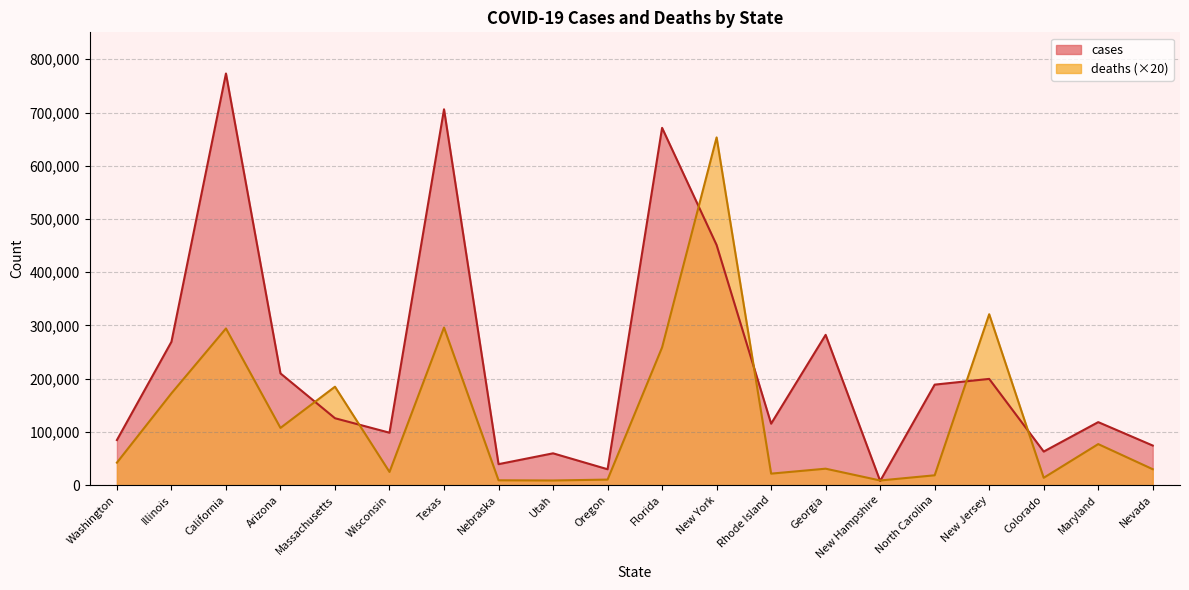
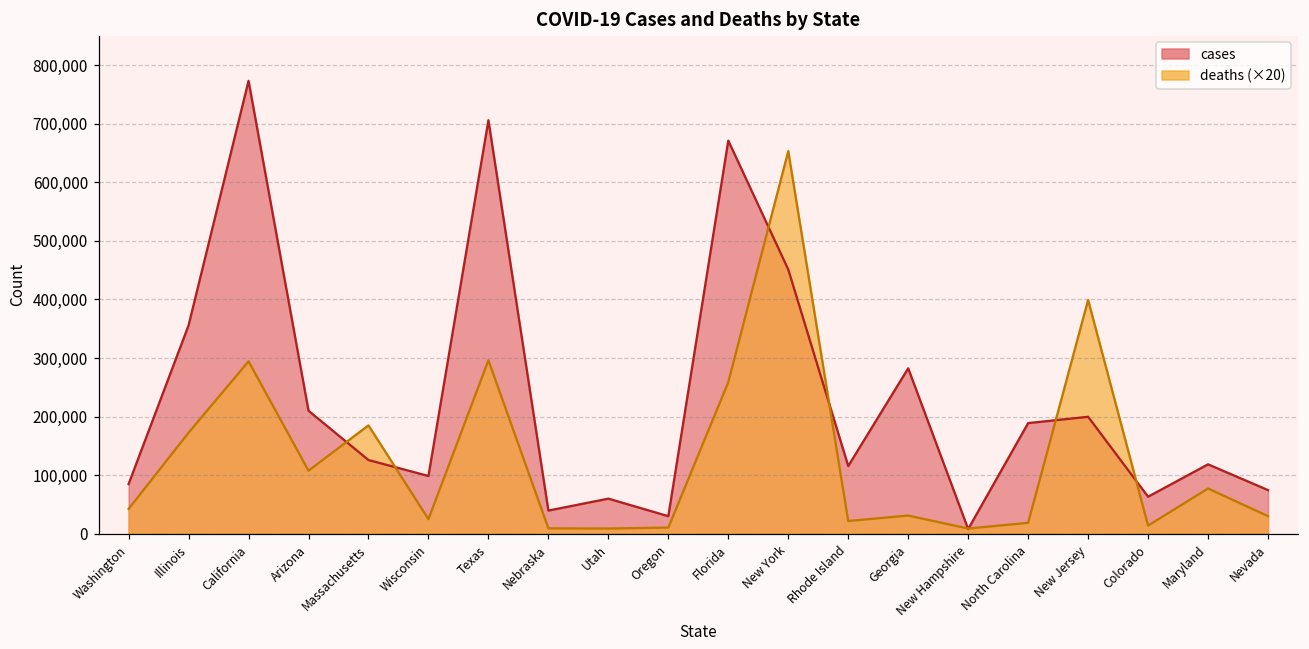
  {
    "cases": {
      "Washington": "80,000",
-     "Illinois": "270,000",
+     "Illinois": "360,000",
      "California": "770,000",
      "Arizona": "210,000",
      "Massachusetts": "130,000",
      "Wisconsin": "100,000",
      "Texas": "710,000",
      "Nebraska": "40,000",
      "Utah": "60,000",
      "Oregon": "30,000",
      "Florida": "670,000",
      "New York": "450,000",
      "Rhode Island": "120,000",
      "Georgia": "280,000",
      "North Carolina": "190,000",
      "New Jersey": "200,000",
      "Colorado": "60,000",
      "Maryland": "120,000",
      "Nevada": "70,000"
    },
    "deaths (×20)": {
      "Washington": "40,000",
      "Illinois": "170,000",
      "California": "290,000",
      "Arizona": "110,000",
      "Massachusetts": "180,000",
      "Wisconsin": "20,000",
      "Texas": "300,000",
      "Nebraska": "10,000",
      "Utah": "10,000",
      "Oregon": "10,000",
      "Florida": "260,000",
      "New York": "650,000",
      "Rhode Island": "20,000",
      "Georgia": "30,000",
      "North Carolina": "20,000",
-     "New Jersey": "320,000",
+     "New Jersey": "400,000",
      "Colorado": "10,000",
      "Maryland": "80,000",
      "Nevada": "30,000"
    }
  }
